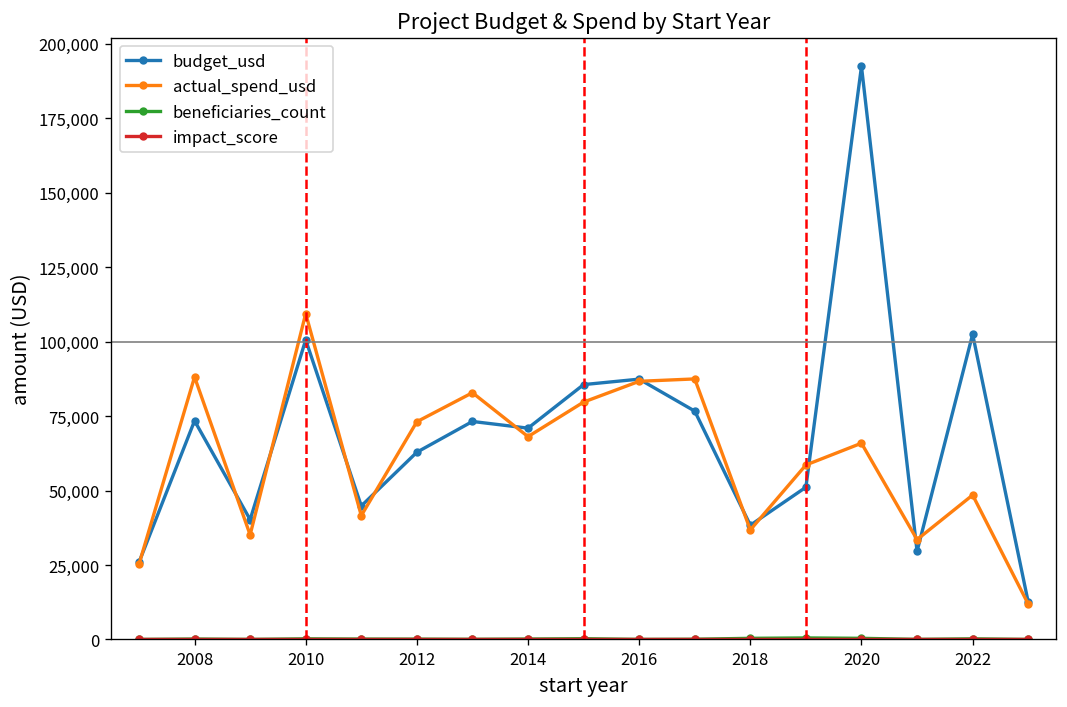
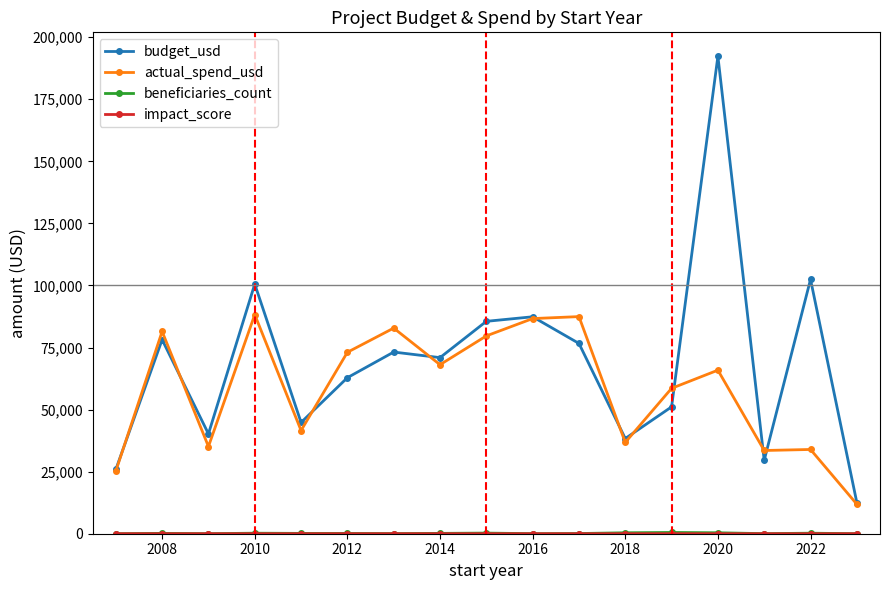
  {
    "budget_usd": {
-     "2008": "73,000",
+     "2008": "78,000",
      "2010": "101,000",
      "2012": "63,000",
      "2014": "71,000",
      "2018": "38,000",
      "2020": "192,000",
      "2022": "102,000"
    },
    "actual_spend_usd": {
-     "2008": "88,000",
-     "2010": "109,000",
+     "2008": "81,000",
+     "2010": "88,000",
      "2012": "73,000",
      "2014": "68,000",
      "2018": "37,000",
      "2020": "66,000",
-     "2022": "48,000"
+     "2022": "34,000"
    }
  }
